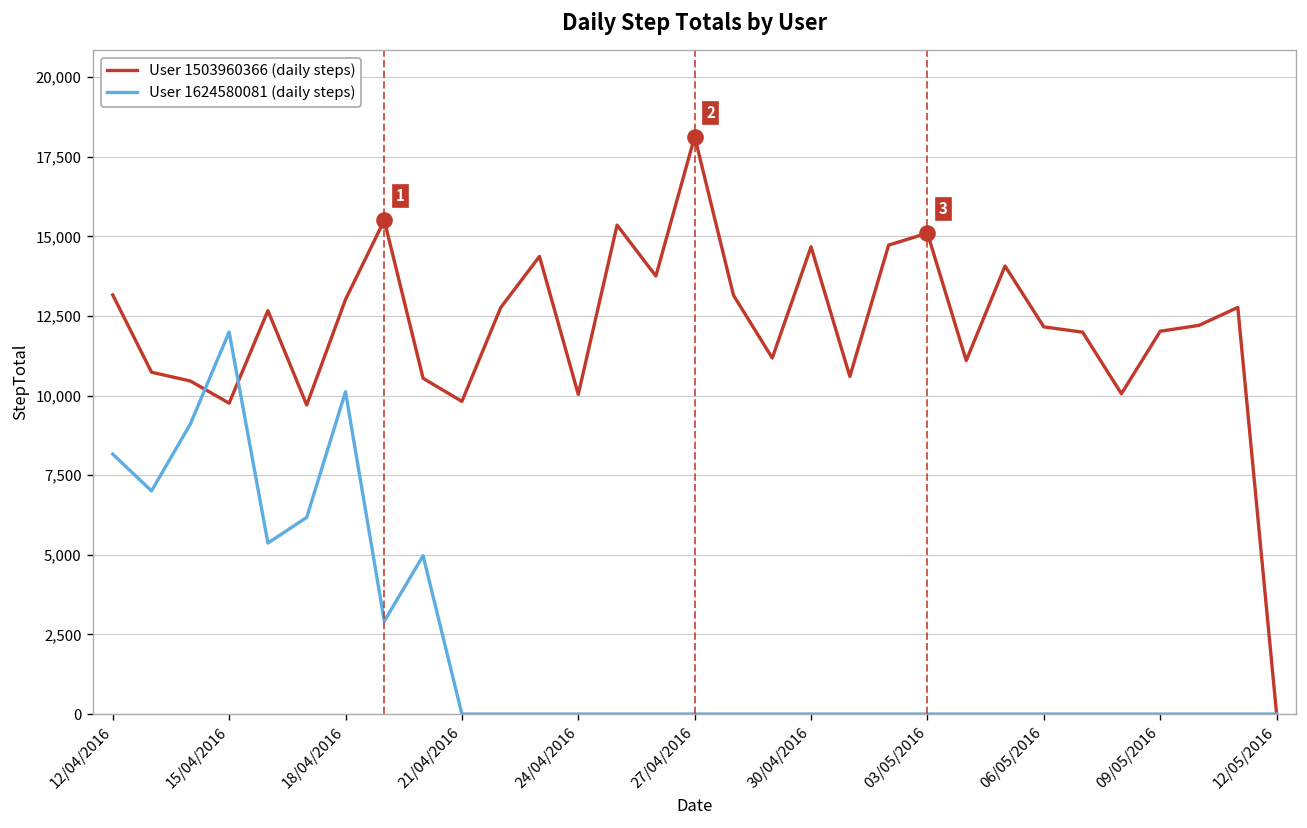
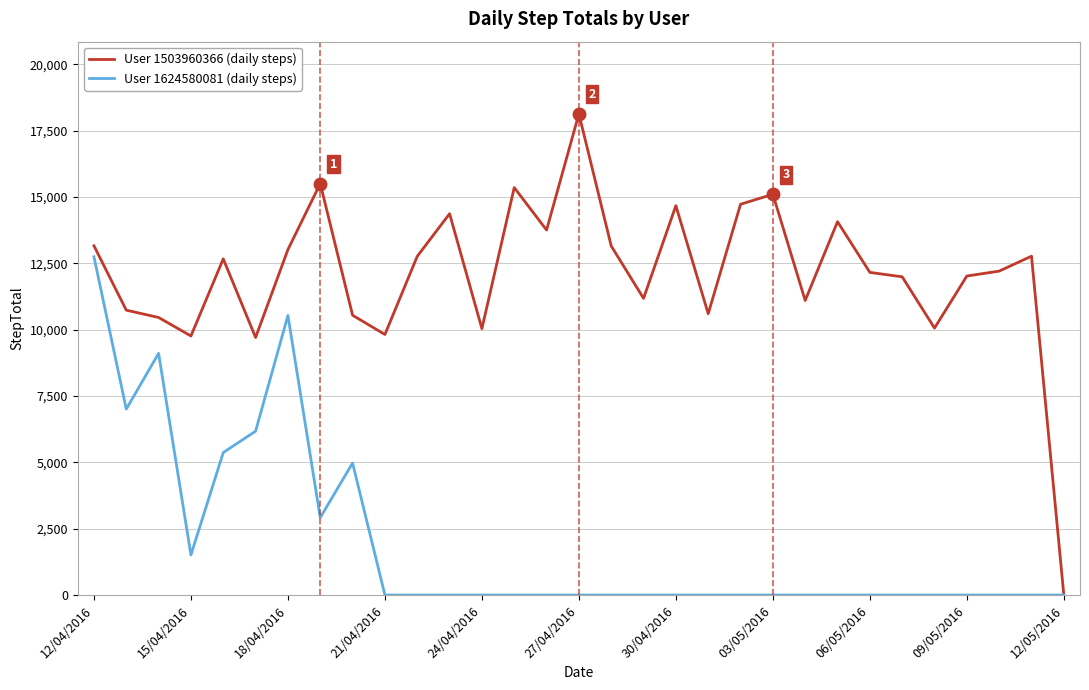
  {
    "User 1624580081 (daily steps)": {
-     "12/04/2016": "8,200",
-     "15/04/2016": "12,000",
-     "18/04/2016": "10,100",
+     "12/04/2016": "12,700",
+     "15/04/2016": "1,500",
+     "18/04/2016": "10,500",
      "21/04/2016": "0",
      "24/04/2016": "0",
      "27/04/2016": "0",
      "30/04/2016": "0",
      "03/05/2016": "0",
      "06/05/2016": "0",
      "09/05/2016": "0"
    }
  }
